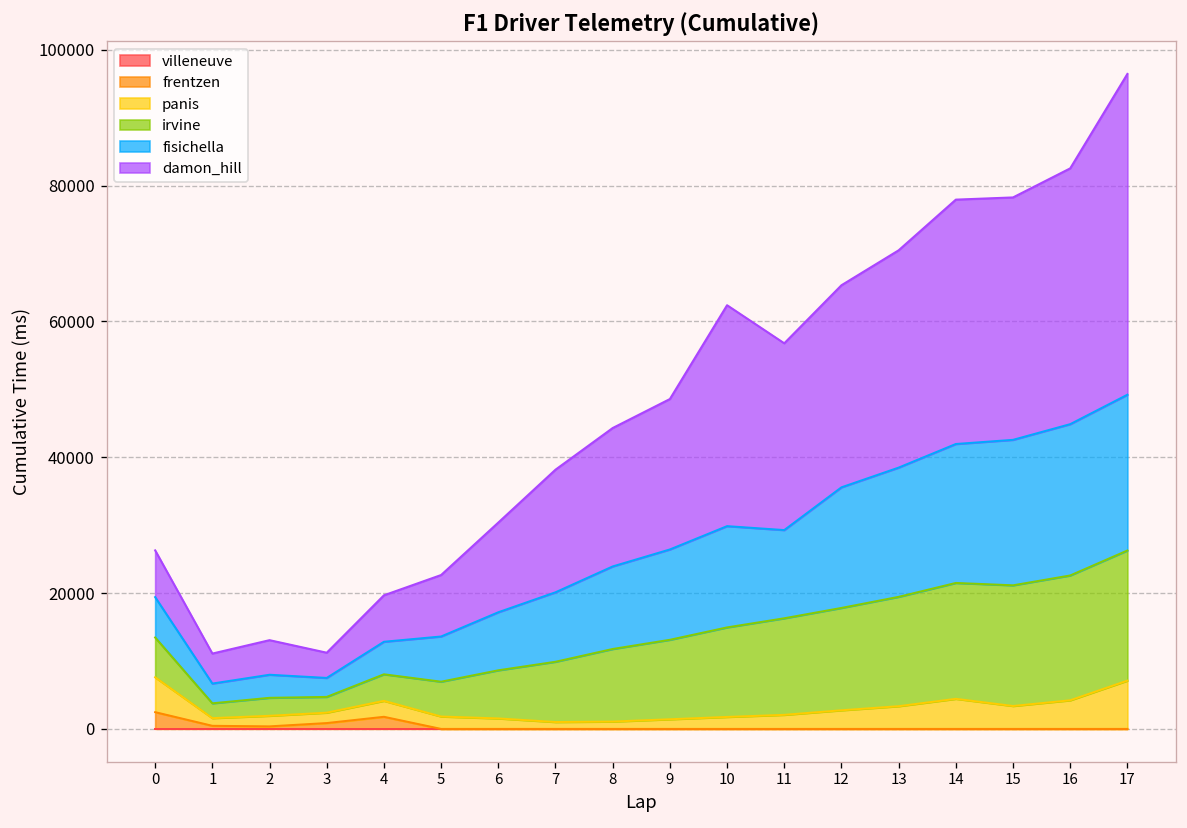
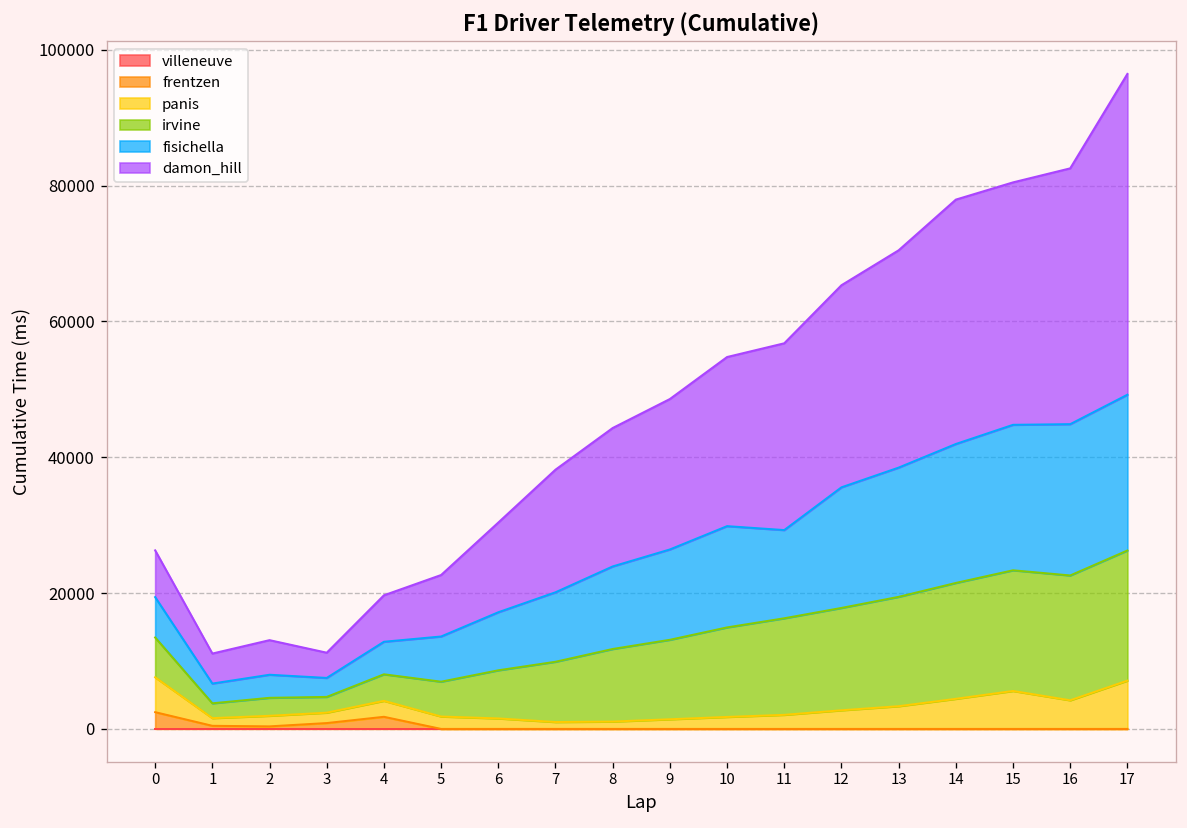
  {
    "villeneuve": {
      "0": 0,
      "1": 0,
      "3": 0,
      "4": 0
    },
    "frentzen": {
      "0": 2000,
      "1": 0,
      "3": 1000,
      "4": 2000
    },
    "panis": {
      "0": 5000,
      "1": 1000,
      "2": 2000,
      "3": 2000,
      "4": 2000,
      "5": 2000,
      "6": 2000,
      "7": 1000,
      "8": 1000,
      "9": 1000,
      "10": 2000,
      "11": 2000,
      "12": 3000,
      "13": 3000,
      "14": 4000,
-     "15": 3000,
+     "15": 6000,
      "16": 4000,
      "17": 7000
    },
    "irvine": {
      "0": 6000,
      "1": 2000,
      "2": 3000,
      "3": 2000,
      "4": 4000,
      "5": 5000,
      "6": 7000,
      "7": 9000,
      "8": 11000,
      "9": 12000,
      "10": 13000,
      "11": 14000,
      "12": 15000,
      "13": 16000,
      "14": 17000,
      "15": 18000,
      "16": 18000,
      "17": 19000
    },
    "fisichella": {
      "0": 6000,
      "1": 3000,
      "2": 3000,
      "3": 3000,
      "4": 5000,
      "5": 7000,
      "6": 9000,
      "7": 10000,
      "8": 12000,
      "9": 13000,
      "10": 15000,
      "11": 13000,
      "12": 18000,
      "13": 19000,
      "14": 20000,
      "15": 21000,
      "16": 22000,
      "17": 23000
    },
    "damon_hill": {
      "0": 7000,
      "1": 4000,
      "2": 5000,
      "3": 4000,
      "4": 7000,
      "5": 9000,
      "6": 13000,
      "7": 18000,
      "8": 20000,
      "9": 22000,
-     "10": 33000,
+     "10": 25000,
      "11": 28000,
      "12": 30000,
      "13": 32000,
      "14": 36000,
      "15": 36000,
      "16": 38000,
      "17": 47000
    }
  }
